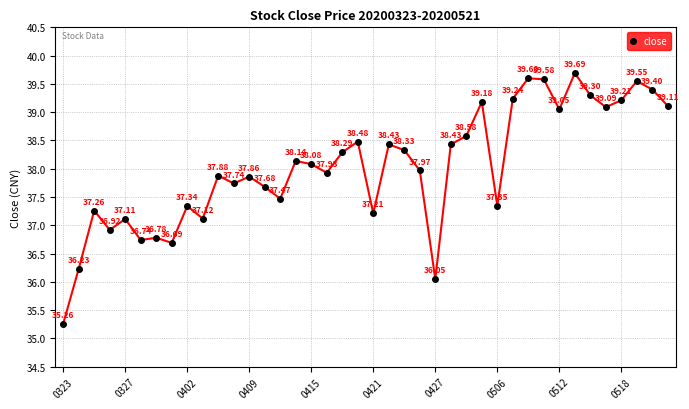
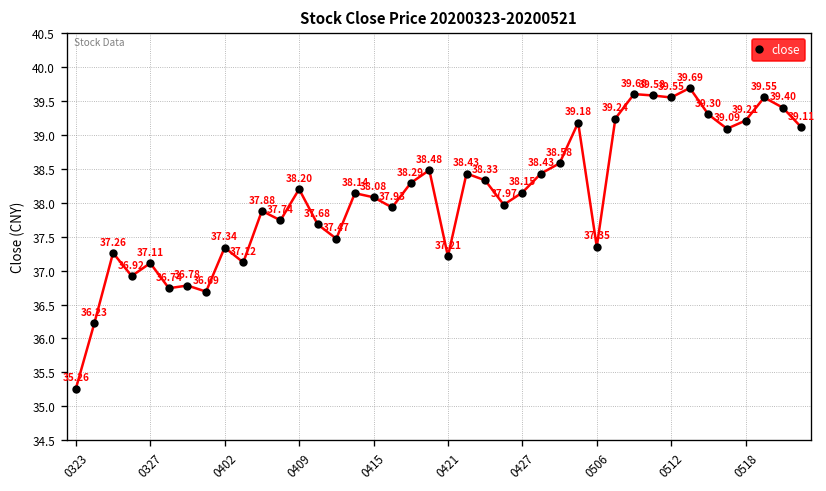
  {
    "0323": 35.26,
    "0327": 37.11,
    "0402": 37.34,
-   "0409": 37.86,
+   "0409": 38.20,
    "0421": 37.21,
-   "0427": 36.05,
+   "0427": 38.15,
    "0506": 37.35,
-   "0512": 39.05,
+   "0512": 39.55,
    "0518": 39.21
  }
